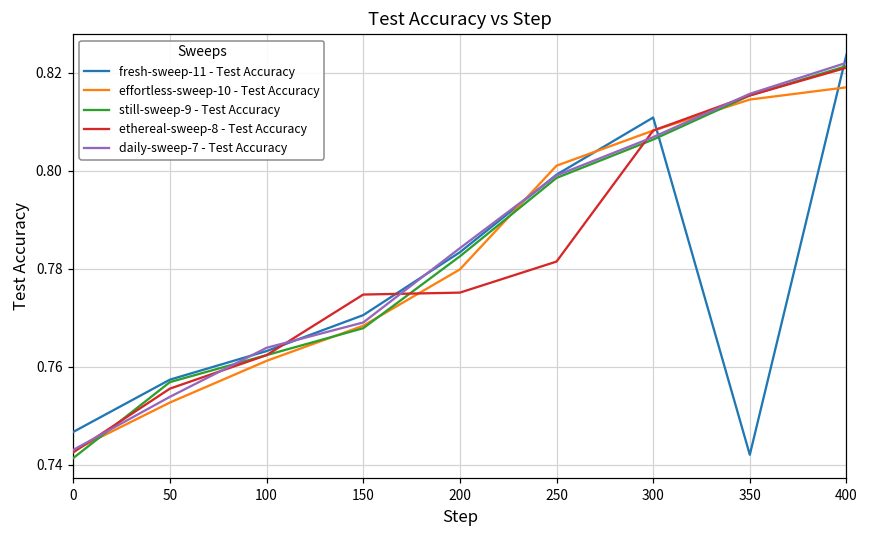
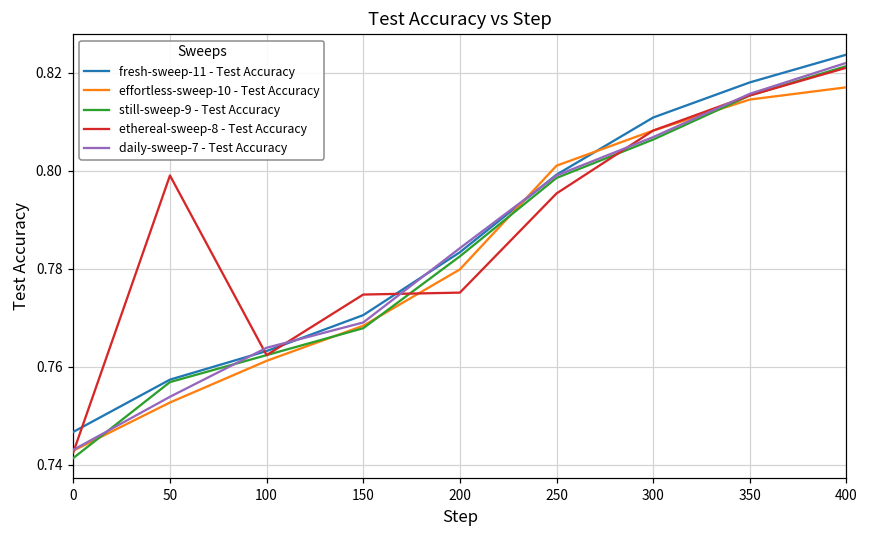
  {
    "fresh-sweep-11 - Test Accuracy": {
      "0": 0.747,
      "100": 0.763,
      "150": 0.771,
      "200": 0.783,
      "300": 0.811,
-     "350": 0.742,
+     "350": 0.818,
      "400": 0.824
    },
    "effortless-sweep-10 - Test Accuracy": {
      "50": 0.753,
      "100": 0.761,
      "200": 0.780,
      "250": 0.801,
      "350": 0.815,
      "400": 0.817
    },
    "still-sweep-9 - Test Accuracy": {
      "0": 0.741,
      "200": 0.783
    },
    "ethereal-sweep-8 - Test Accuracy": {
-     "50": 0.756,
+     "50": 0.799,
      "150": 0.775,
      "200": 0.775,
-     "250": 0.781
+     "250": 0.795
    },
    "daily-sweep-7 - Test Accuracy": {
      "50": 0.754,
      "100": 0.764,
      "150": 0.769,
      "200": 0.784,
      "400": 0.822
    }
  }
